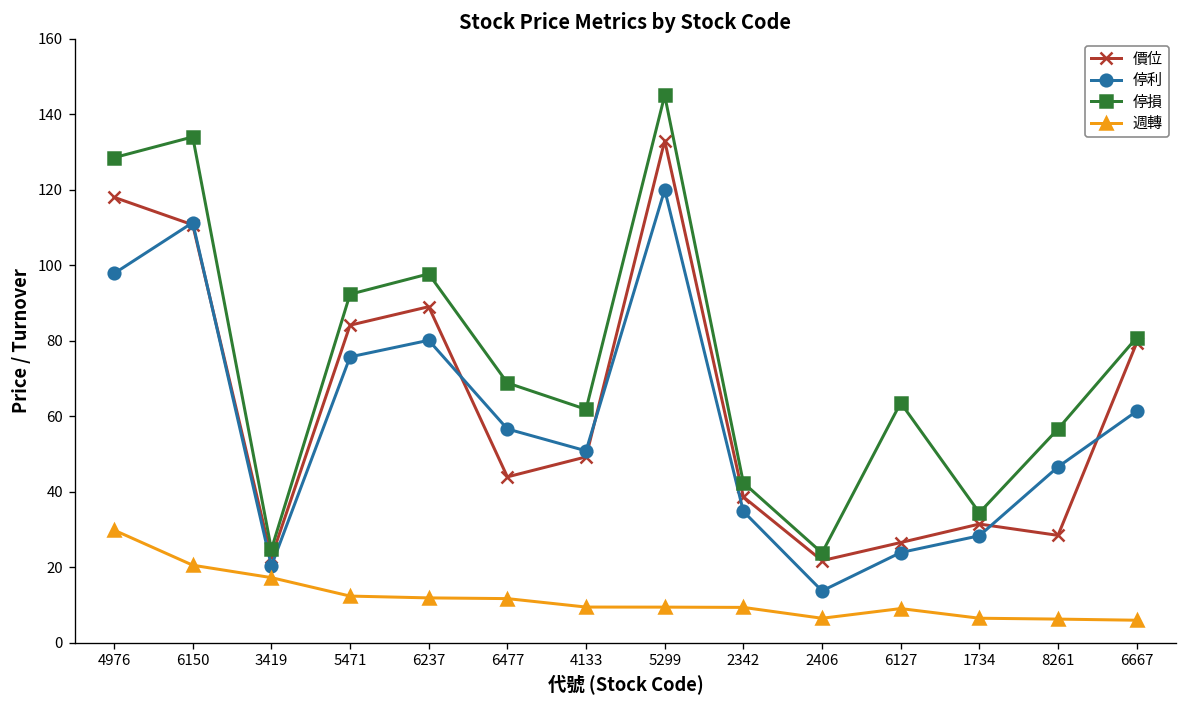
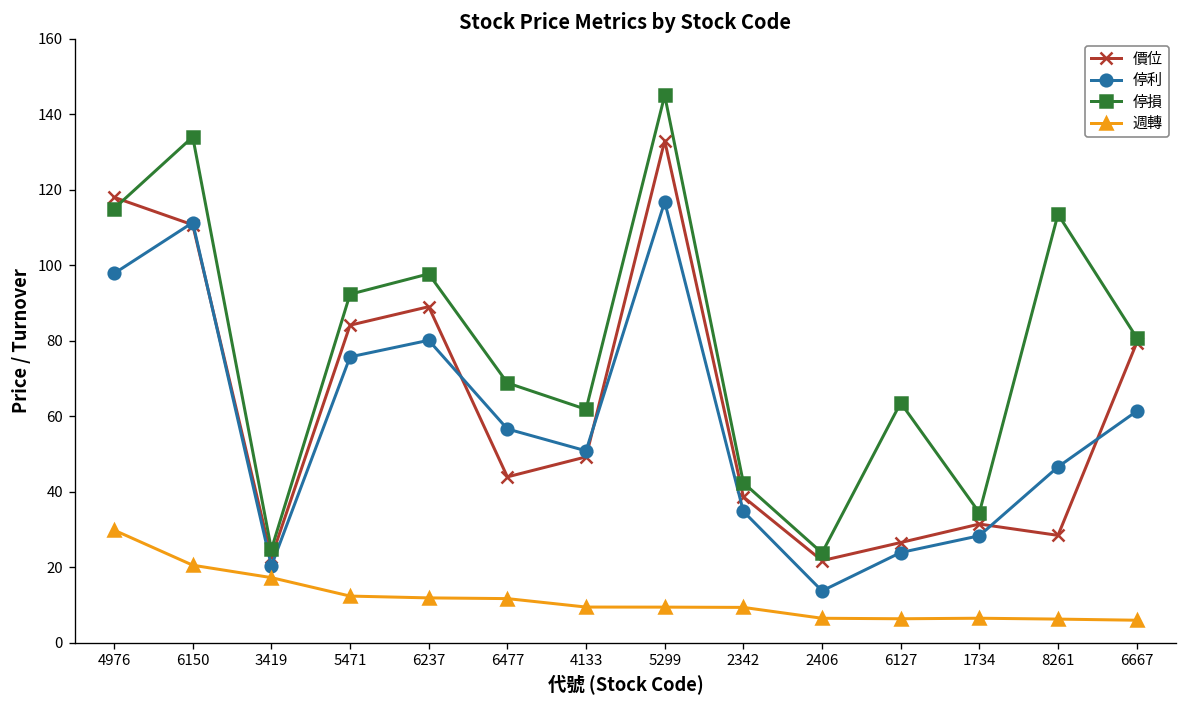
  {
    "價位": {
      "4976": 118,
      "3419": 23,
      "5471": 84,
      "6237": 89,
      "6477": 44,
      "4133": 49,
      "5299": 133,
      "2342": 39,
      "2406": 22,
      "6127": 27,
      "1734": 31,
      "8261": 28,
      "6667": 79
    },
    "停利": {
      "4976": 98,
      "3419": 20,
      "5471": 76,
      "6237": 80,
      "6477": 57,
      "4133": 51,
-     "5299": 120,
+     "5299": 117,
      "2342": 35,
      "2406": 14,
      "6127": 24,
      "1734": 28,
      "8261": 47,
      "6667": 61
    },
    "停損": {
-     "4976": 129,
+     "4976": 115,
      "6150": 134,
      "3419": 25,
      "5471": 92,
      "6237": 98,
      "6477": 69,
      "4133": 62,
      "5299": 145,
      "2342": 42,
      "2406": 24,
      "6127": 64,
      "1734": 34,
-     "8261": 57,
+     "8261": 114,
      "6667": 81
    },
    "週轉": {
      "4976": 30,
      "6150": 20,
      "3419": 17,
      "5471": 12,
      "6237": 12,
      "6477": 12,
      "4133": 9,
      "5299": 9,
      "2342": 9,
      "2406": 6,
-     "6127": 9,
+     "6127": 6,
      "1734": 6,
      "8261": 6,
      "6667": 6
    }
  }
